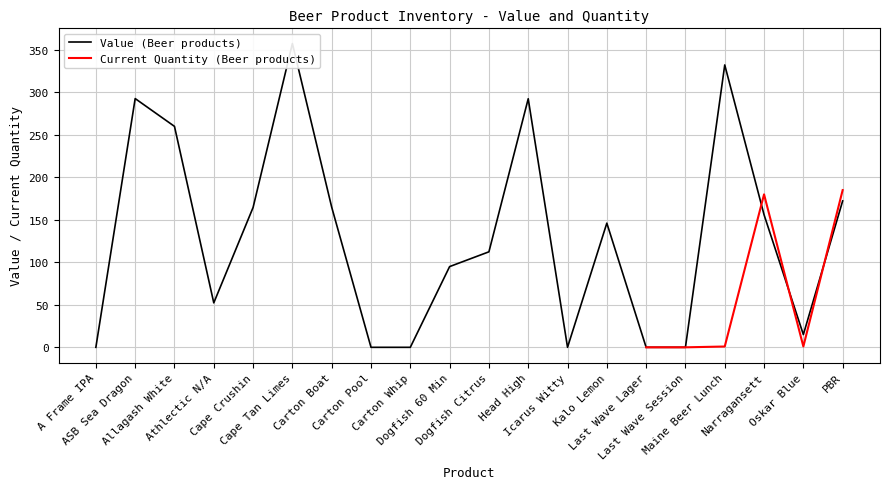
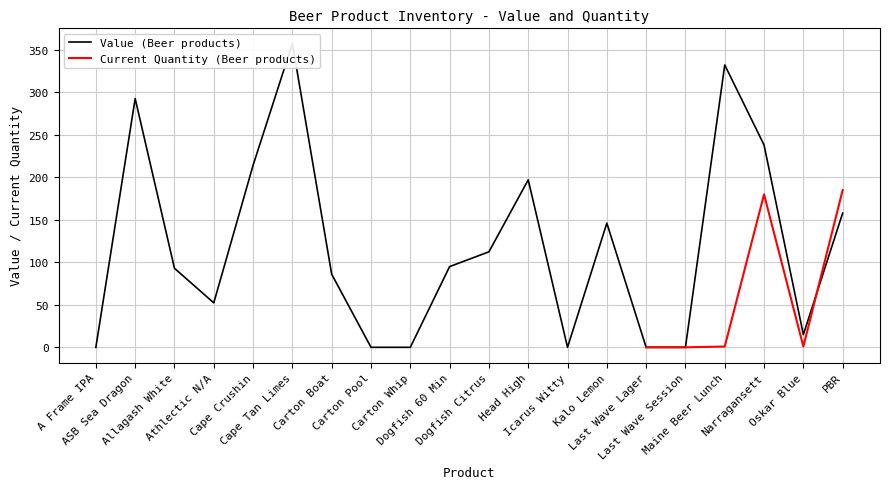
  {
    "Value (Beer products)": {
      "A Frame IPA": 0,
      "ASB Sea Dragon": 290,
-     "Allagash White": 260,
+     "Allagash White": 90,
      "Athlectic N/A": 50,
-     "Cape Crushin": 160,
-     "Carton Boat": 160,
+     "Cape Crushin": 210,
+     "Carton Boat": 90,
      "Carton Pool": 0,
      "Carton Whip": 0,
      "Dogfish 60 Min": 100,
      "Dogfish Citrus": 110,
-     "Head High": 290,
+     "Head High": 200,
      "Icarus Witty": 0,
      "Kalo Lemon": 150,
      "Maine Beer Lunch": 330,
-     "Narragansett": 160,
+     "Narragansett": 240,
      "Oskar Blue": 20,
-     "PBR": 170
+     "PBR": 160
    },
    "Current Quantity (Beer products)": {
      "Maine Beer Lunch": 0,
      "Narragansett": 180,
      "Oskar Blue": 0,
      "PBR": 190
    }
  }
